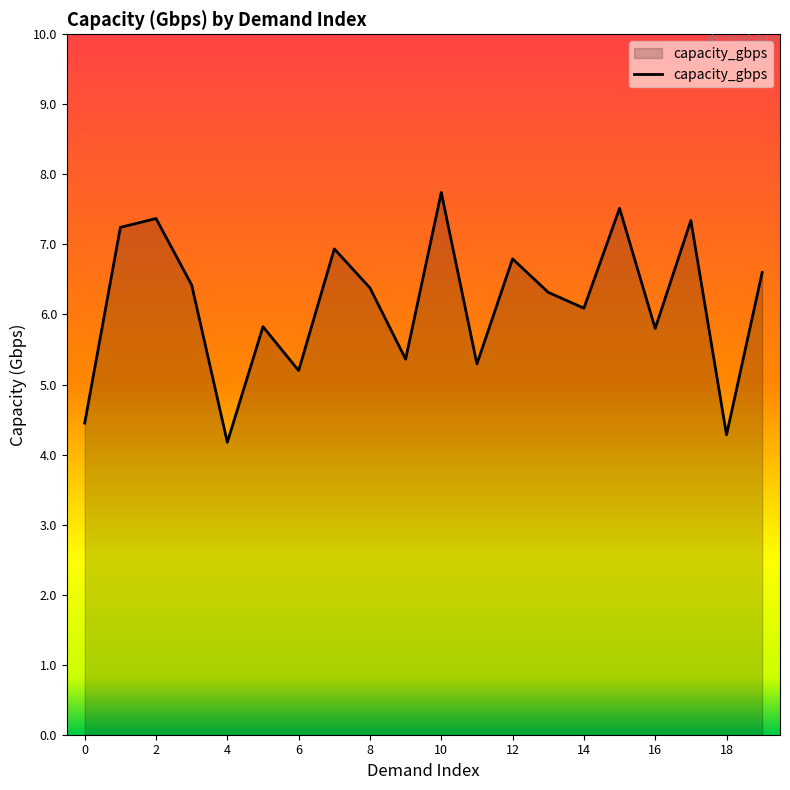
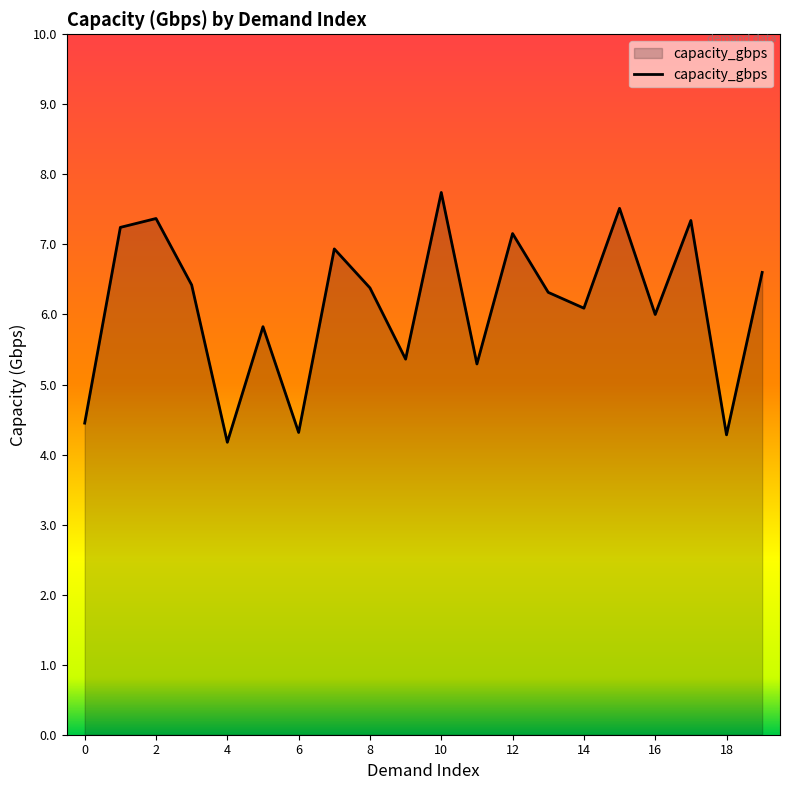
  {
    "0": 4.4,
    "2": 7.4,
    "4": 4.2,
-   "6": 5.2,
+   "6": 4.3,
    "8": 6.4,
    "10": 7.7,
-   "12": 6.8,
+   "12": 7.2,
    "14": 6.1,
-   "16": 5.8,
+   "16": 6.0,
    "18": 4.3
  }
